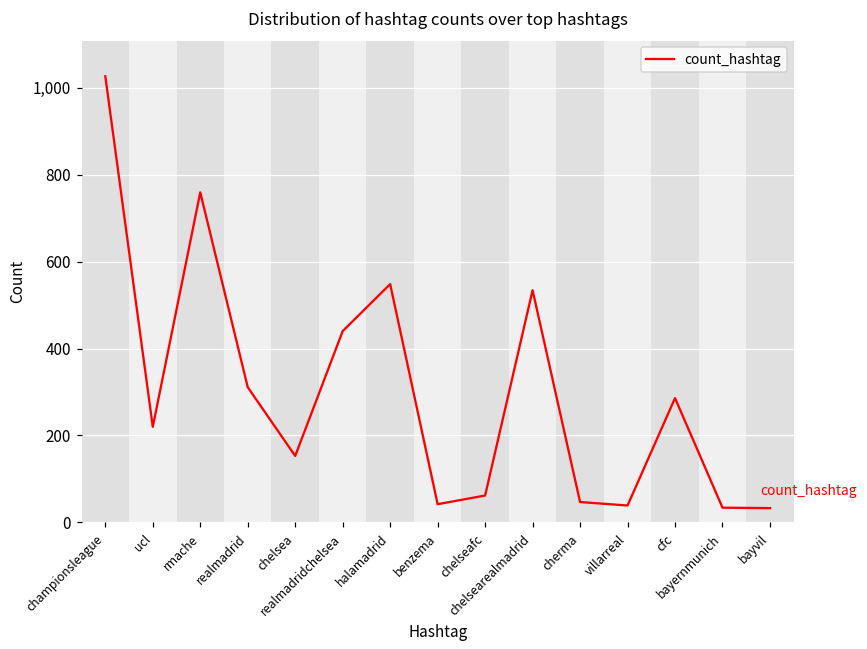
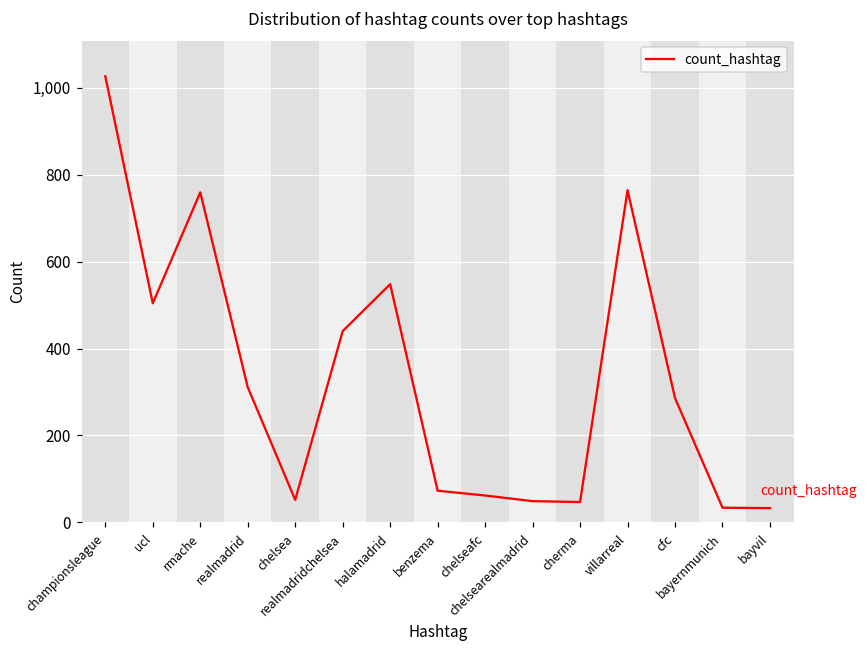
  {
    "championsleague": "1,030",
-   "ucl": "220",
+   "ucl": "500",
    "rmache": "760",
    "realmadrid": "310",
-   "chelsea": "150",
+   "chelsea": "50",
    "realmadridchelsea": "440",
    "halamadrid": "550",
-   "benzema": "40",
+   "benzema": "70",
    "chelseafc": "60",
-   "chelsearealmadrid": "530",
+   "chelsearealmadrid": "50",
    "cherma": "50",
-   "villarreal": "40",
+   "villarreal": "760",
    "cfc": "290",
    "bayernmunich": "30",
    "bayvil": "30"
  }
